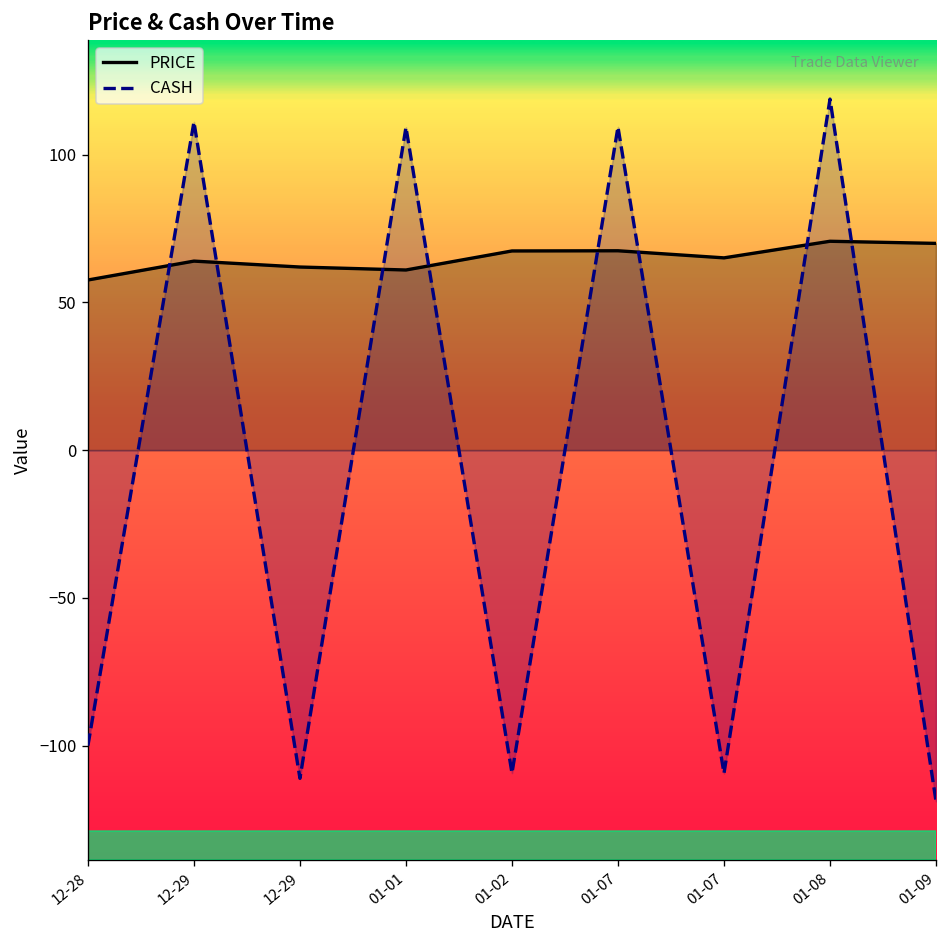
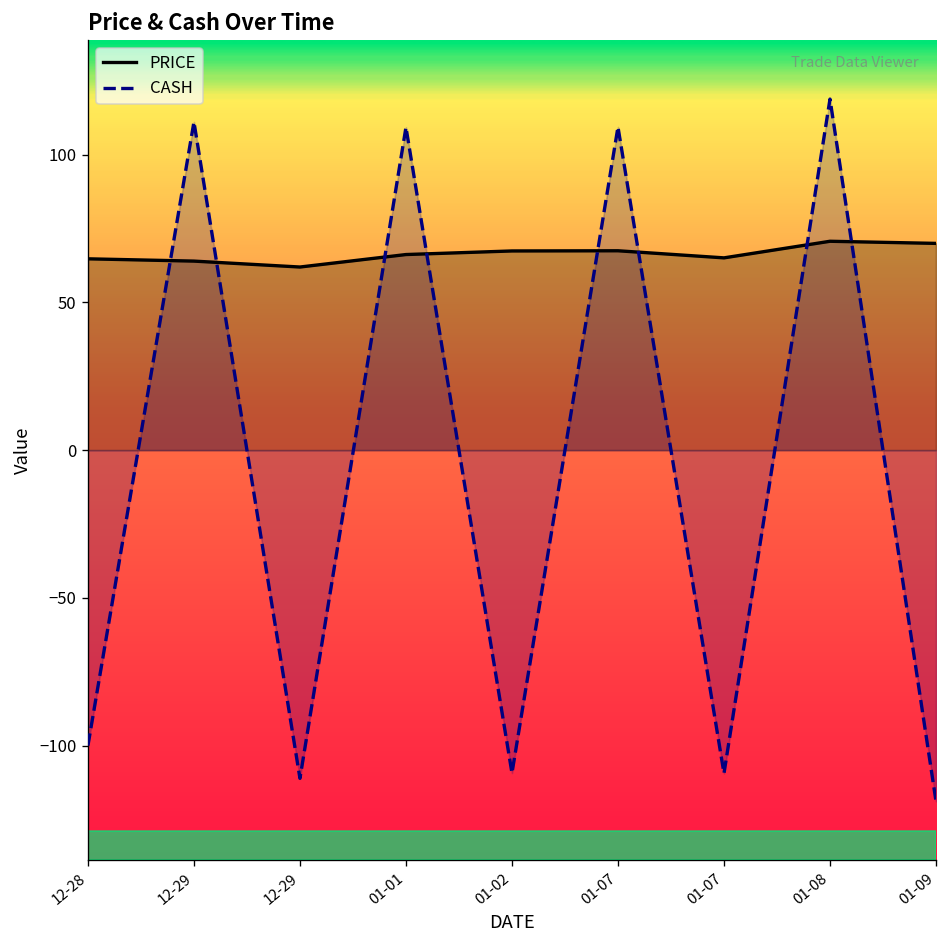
  {
    "PRICE": {
-     "12-28": 58,
-     "01-01": 61,
+     "12-28": 65,
+     "01-01": 66,
      "01-02": 67,
      "01-08": 71,
      "01-09": 70
    }
  }
